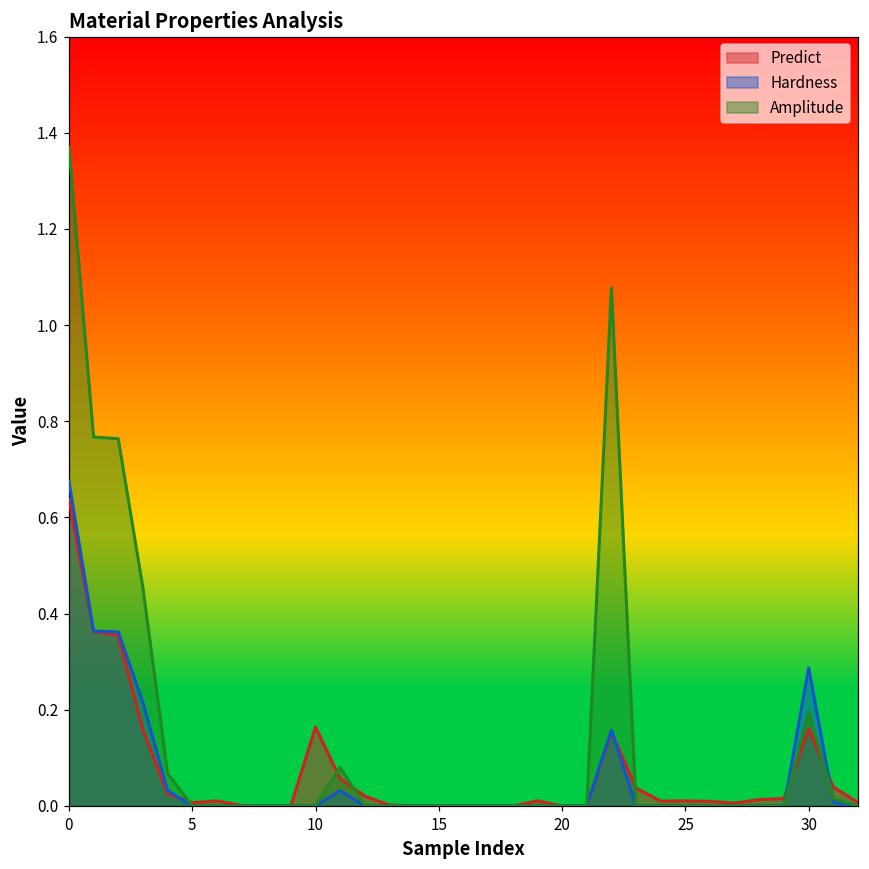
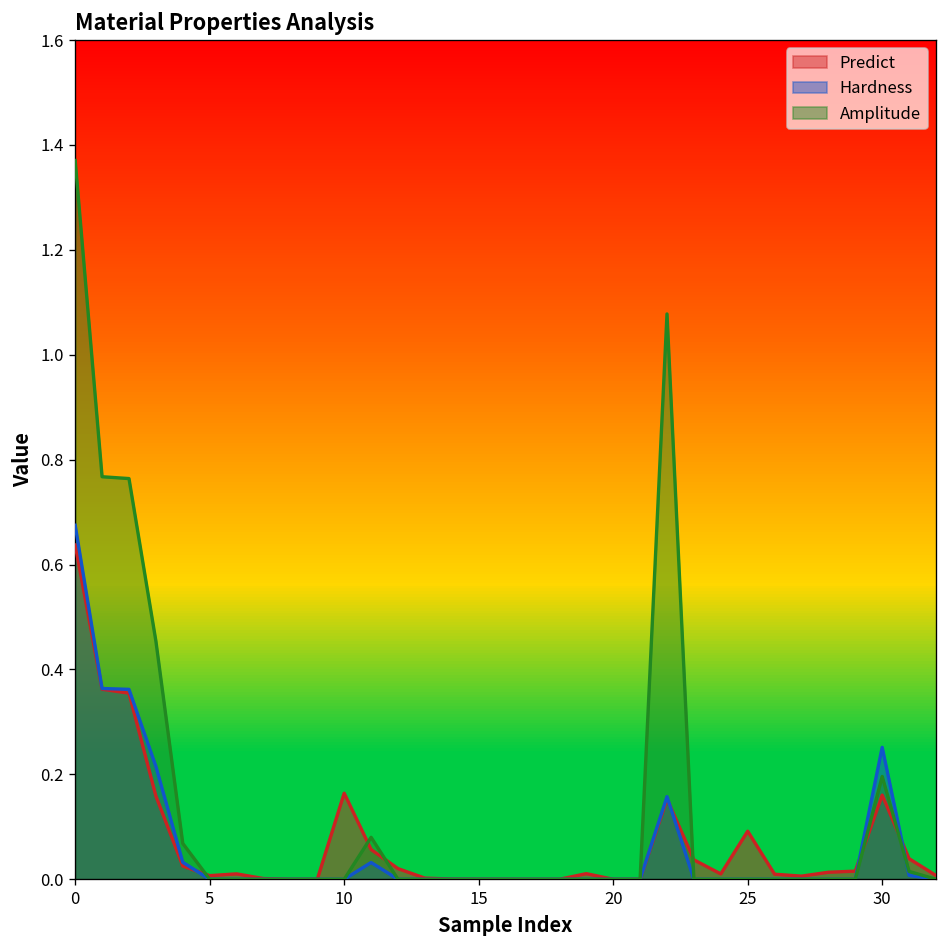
  {
    "Predict": {
      "0": 0.64,
      "5": 0.01,
      "10": 0.16,
-     "25": 0.01,
+     "25": 0.09,
      "30": 0.16
    },
    "Hardness": {
      "0": 0.67,
-     "30": 0.29
+     "30": 0.25
    },
    "Amplitude": {
      "0": 1.37,
      "30": 0.20
    }
  }
